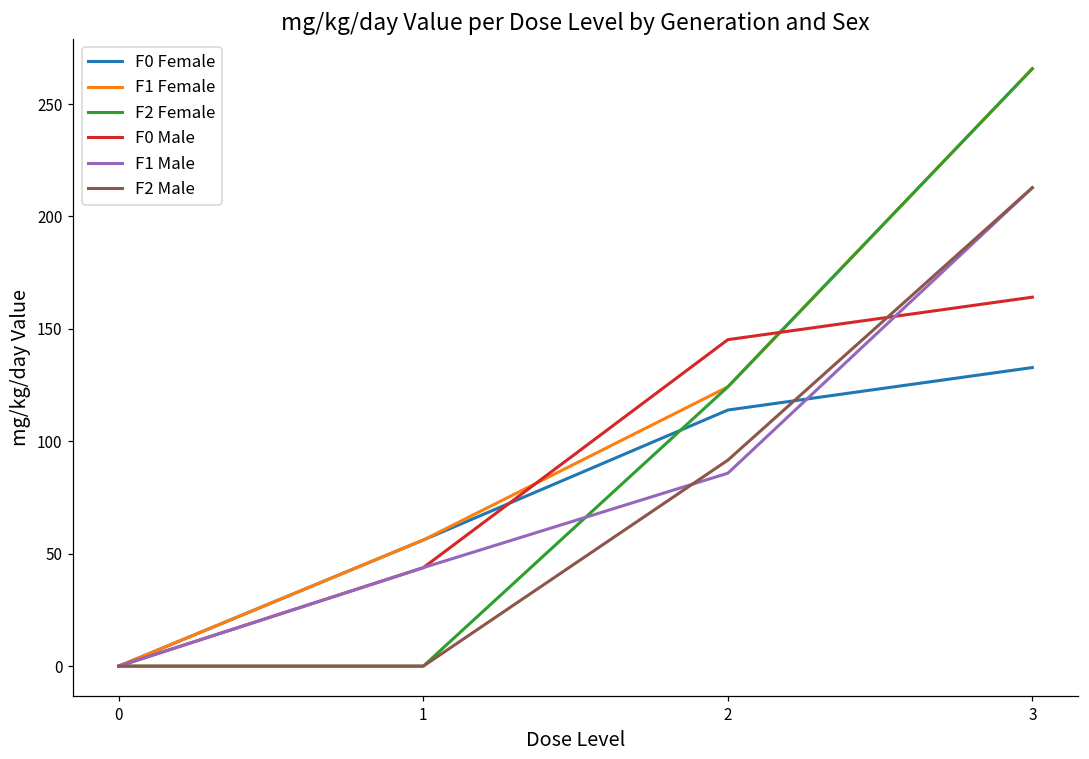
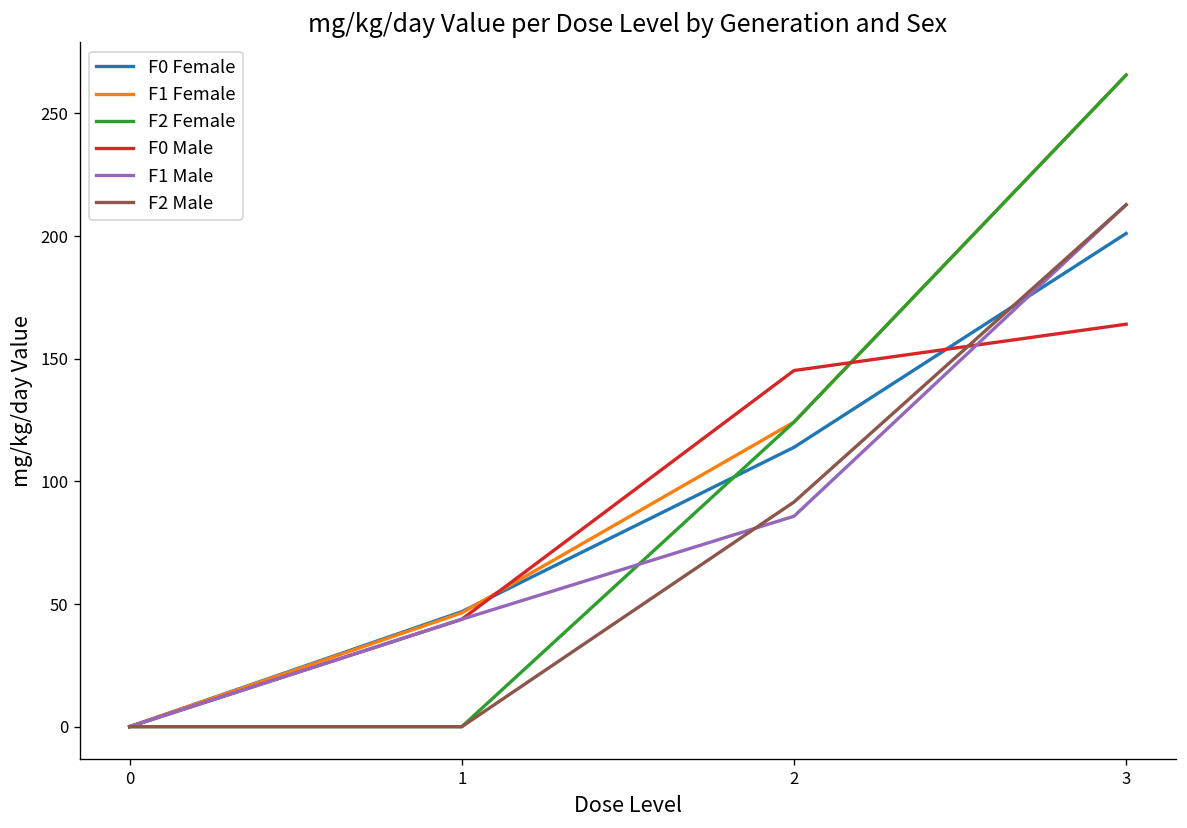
  {
    "F0 Female": {
-     "1": 56,
+     "1": 47,
      "2": 114,
-     "3": 133
+     "3": 201
    },
    "F1 Female": {
-     "1": 56
+     "1": 46
    },
    "F0 Male": {
      "2": 145,
      "3": 164
    },
    "F1 Male": {
      "2": 86
    },
    "F2 Male": {
      "2": 92
    }
  }
